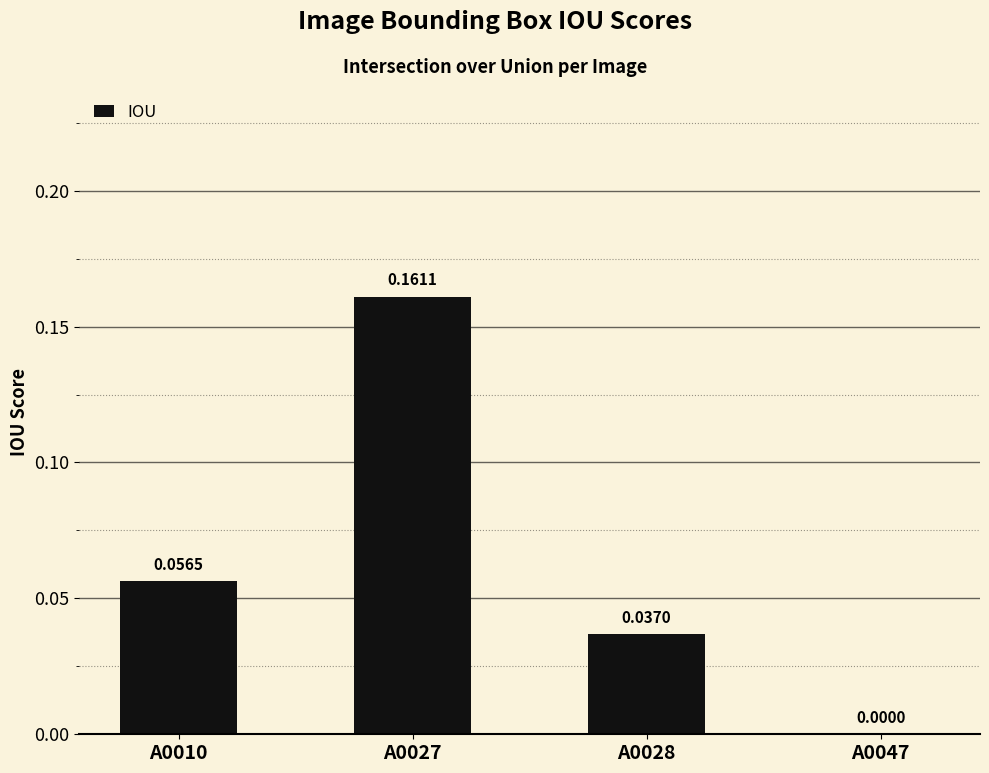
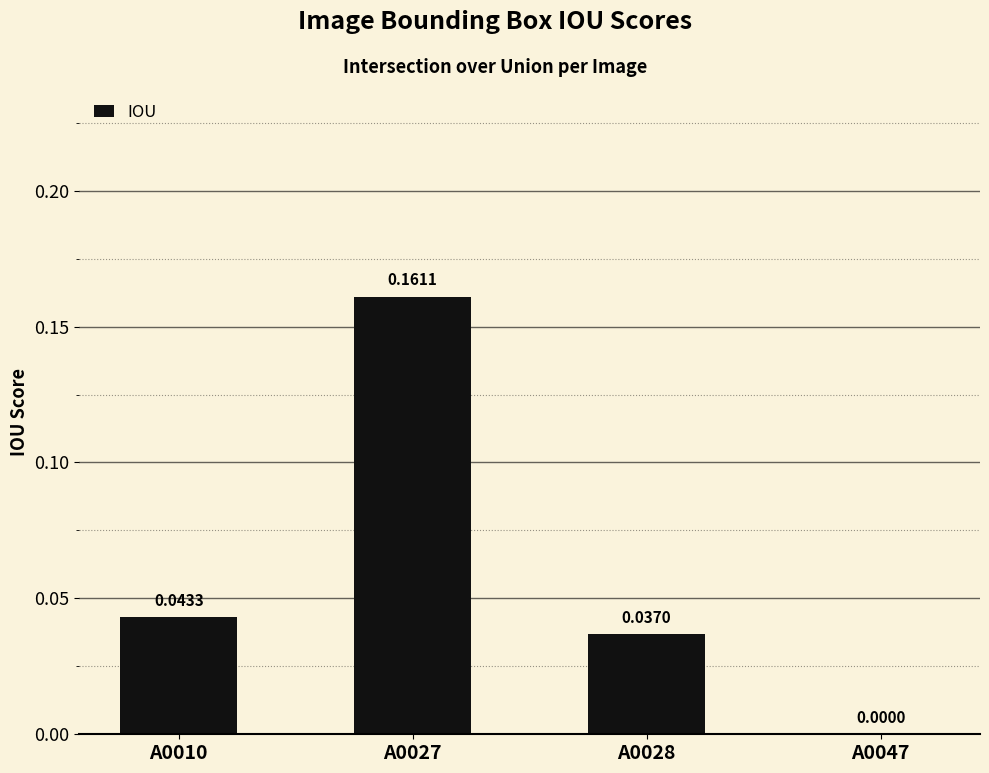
  {
-   "A0010": 0.0565,
+   "A0010": 0.0433,
    "A0027": 0.1611,
    "A0028": 0.0370,
    "A0047": 0.0000
  }
